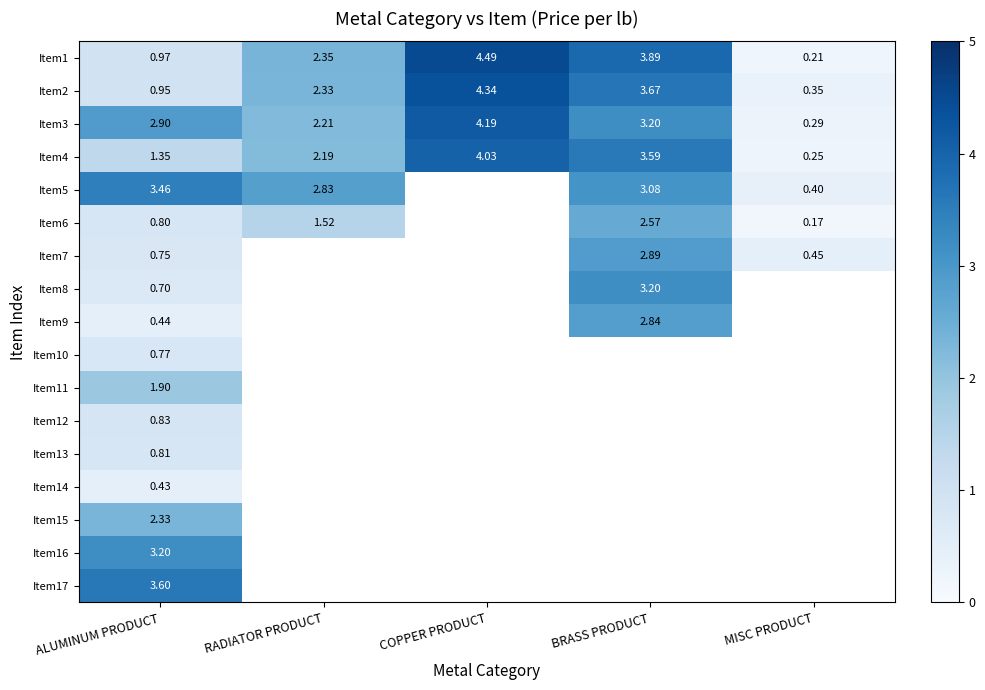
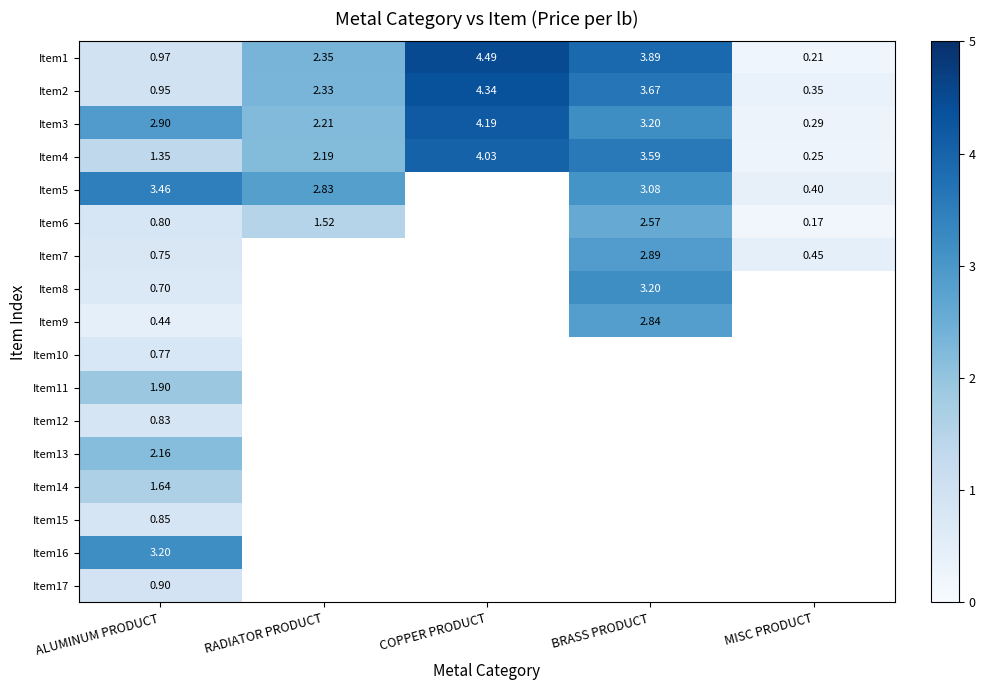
  {
    "Item1": {
      "ALUMINUM PRODUCT": 0.97,
      "RADIATOR PRODUCT": 2.35,
      "COPPER PRODUCT": 4.49,
      "BRASS PRODUCT": 3.89,
      "MISC PRODUCT": 0.21
    },
    "Item2": {
      "ALUMINUM PRODUCT": 0.95,
      "RADIATOR PRODUCT": 2.33,
      "COPPER PRODUCT": 4.34,
      "BRASS PRODUCT": 3.67,
      "MISC PRODUCT": 0.35
    },
    "Item3": {
      "ALUMINUM PRODUCT": 2.90,
      "RADIATOR PRODUCT": 2.21,
      "COPPER PRODUCT": 4.19,
      "BRASS PRODUCT": 3.20,
      "MISC PRODUCT": 0.29
    },
    "Item4": {
      "ALUMINUM PRODUCT": 1.35,
      "RADIATOR PRODUCT": 2.19,
      "COPPER PRODUCT": 4.03,
      "BRASS PRODUCT": 3.59,
      "MISC PRODUCT": 0.25
    },
    "Item5": {
      "ALUMINUM PRODUCT": 3.46,
      "RADIATOR PRODUCT": 2.83,
      "BRASS PRODUCT": 3.08,
      "MISC PRODUCT": 0.40
    },
    "Item6": {
      "ALUMINUM PRODUCT": 0.80,
      "RADIATOR PRODUCT": 1.52,
      "BRASS PRODUCT": 2.57,
      "MISC PRODUCT": 0.17
    },
    "Item7": {
      "ALUMINUM PRODUCT": 0.75,
      "BRASS PRODUCT": 2.89,
      "MISC PRODUCT": 0.45
    },
    "Item8": {
      "ALUMINUM PRODUCT": 0.70,
      "BRASS PRODUCT": 3.20
    },
    "Item9": {
      "ALUMINUM PRODUCT": 0.44,
      "BRASS PRODUCT": 2.84
    },
    "Item10": {
      "ALUMINUM PRODUCT": 0.77
    },
    "Item11": {
      "ALUMINUM PRODUCT": 1.90
    },
    "Item12": {
      "ALUMINUM PRODUCT": 0.83
    },
    "Item13": {
-     "ALUMINUM PRODUCT": 0.81
+     "ALUMINUM PRODUCT": 2.16
    },
    "Item14": {
-     "ALUMINUM PRODUCT": 0.43
+     "ALUMINUM PRODUCT": 1.64
    },
    "Item15": {
-     "ALUMINUM PRODUCT": 2.33
+     "ALUMINUM PRODUCT": 0.85
    },
    "Item16": {
      "ALUMINUM PRODUCT": 3.20
    },
    "Item17": {
-     "ALUMINUM PRODUCT": 3.60
+     "ALUMINUM PRODUCT": 0.90
    }
  }
